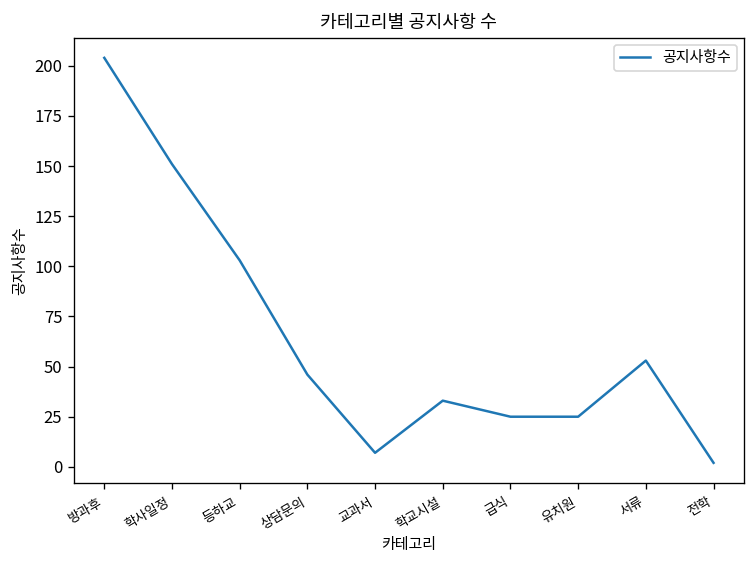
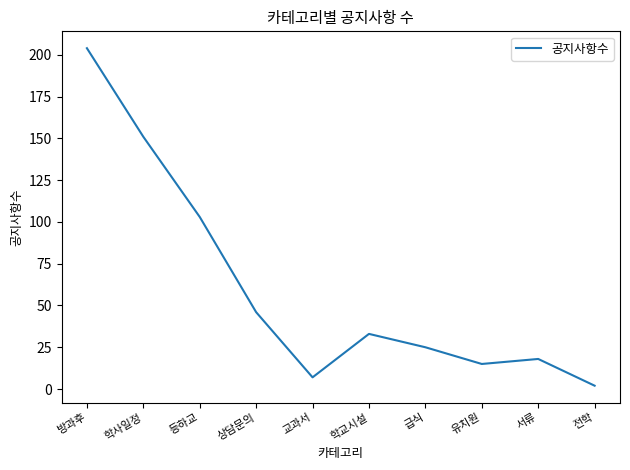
  {
    "방과후": 204,
    "학사일정": 151,
    "등하교": 103,
    "상담문의": 46,
    "교과서": 7,
    "학교시설": 33,
    "급식": 25,
-   "유치원": 25,
-   "서류": 53,
+   "유치원": 15,
+   "서류": 18,
    "전학": 2
  }
